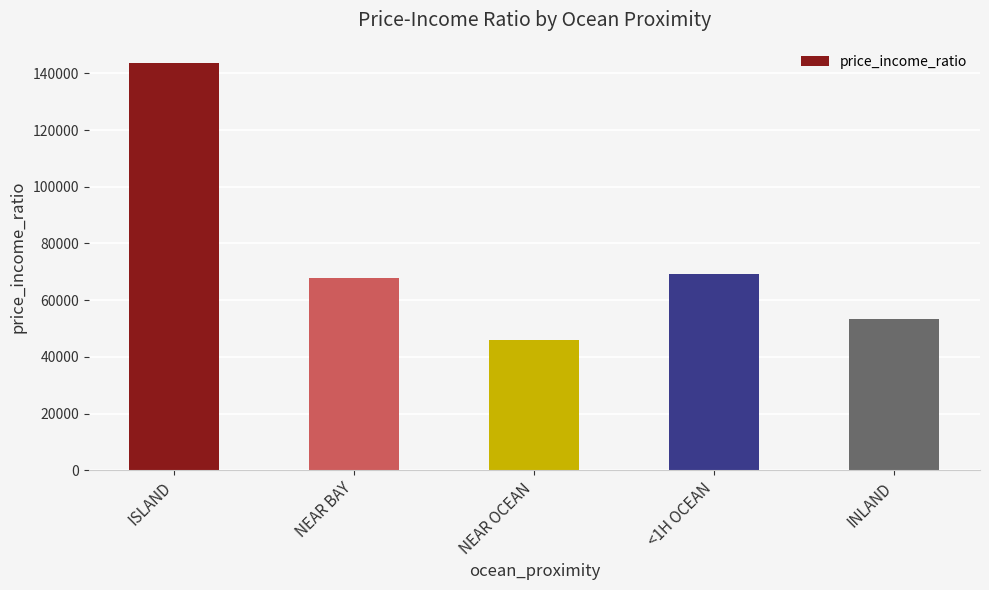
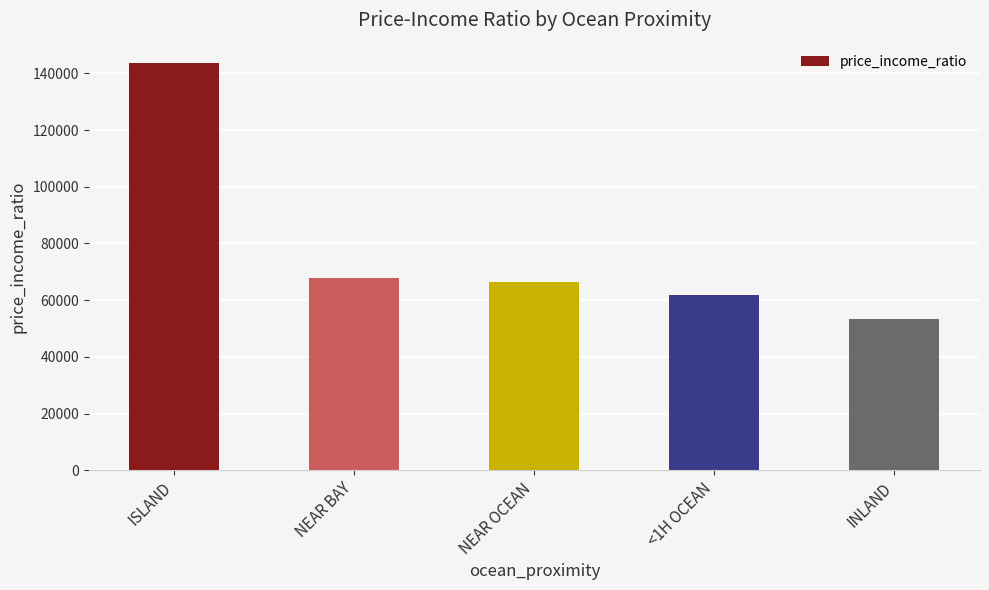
  {
    "ISLAND": 144000,
    "NEAR BAY": 68000,
-   "NEAR OCEAN": 46000,
-   "<1H OCEAN": 69000,
+   "NEAR OCEAN": 66000,
+   "<1H OCEAN": 62000,
    "INLAND": 53000
  }
